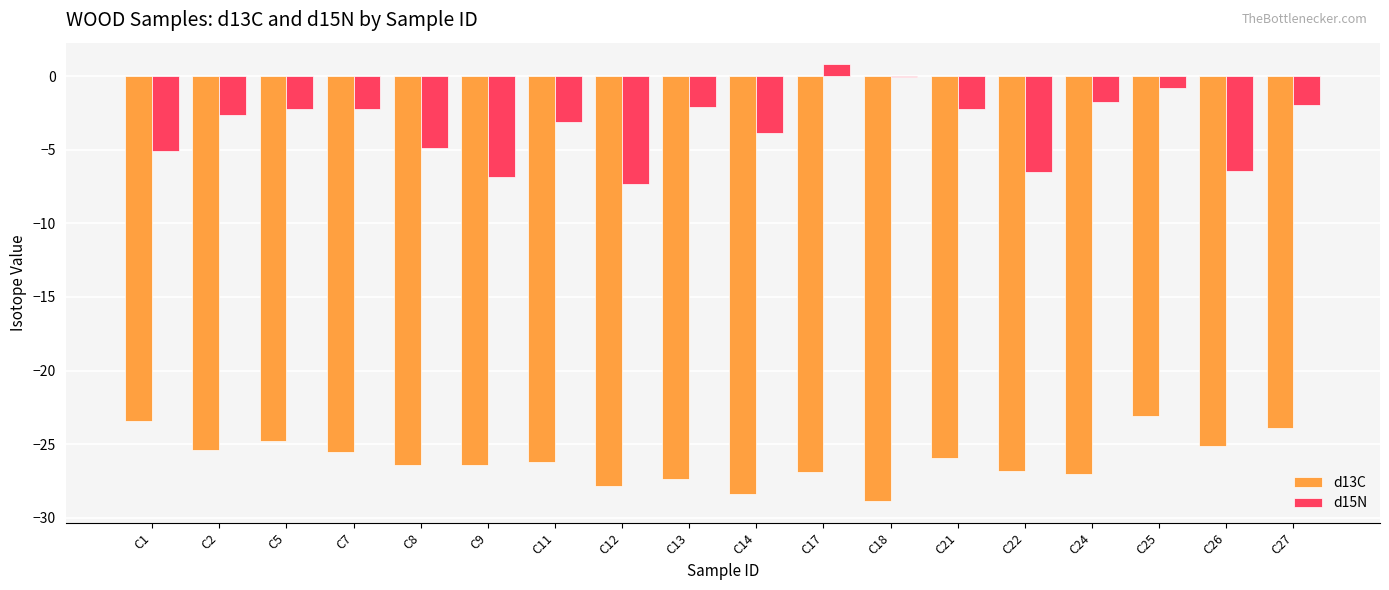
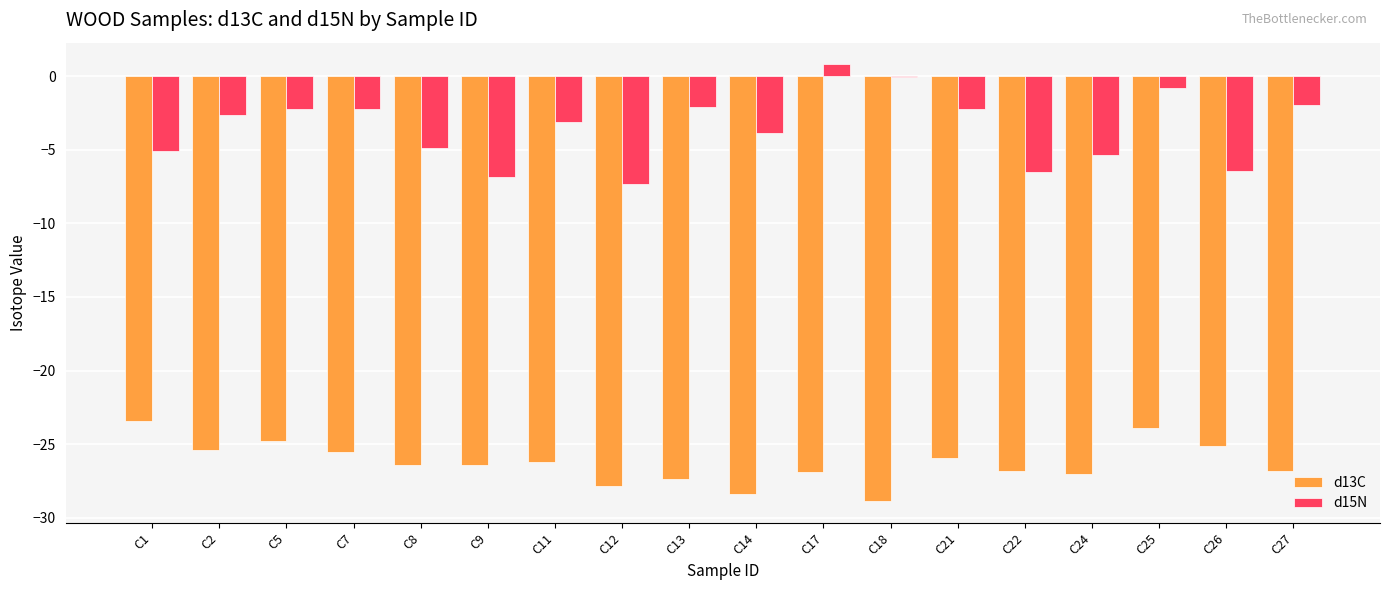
  {
    "d13C": {
      "C1": -23.5,
      "C2": -25.4,
      "C5": -24.8,
      "C7": -25.5,
      "C8": -26.5,
      "C9": -26.5,
      "C11": -26.2,
      "C12": -27.9,
      "C13": -27.4,
      "C14": -28.4,
      "C17": -26.9,
      "C18": -28.9,
      "C21": -26.0,
      "C22": -26.8,
      "C24": -27.1,
-     "C25": -23.1,
+     "C25": -23.9,
      "C26": -25.1,
-     "C27": -23.9
+     "C27": -26.9
    },
    "d15N": {
      "C1": -5.1,
      "C2": -2.6,
      "C5": -2.2,
      "C7": -2.2,
      "C8": -4.9,
      "C9": -6.9,
      "C11": -3.1,
      "C12": -7.3,
      "C13": -2.1,
      "C14": -3.9,
      "C17": 0.8,
      "C21": -2.2,
      "C22": -6.5,
-     "C24": -1.7,
+     "C24": -5.3,
      "C25": -0.8,
      "C26": -6.5,
      "C27": -1.9
    }
  }
